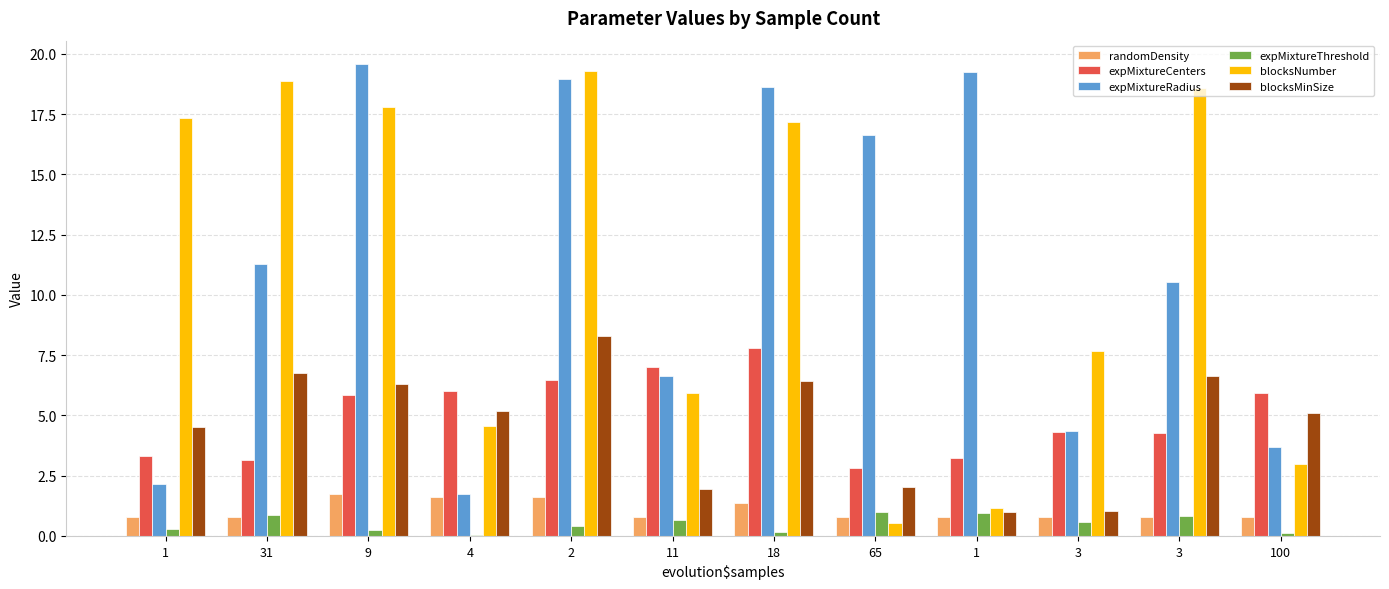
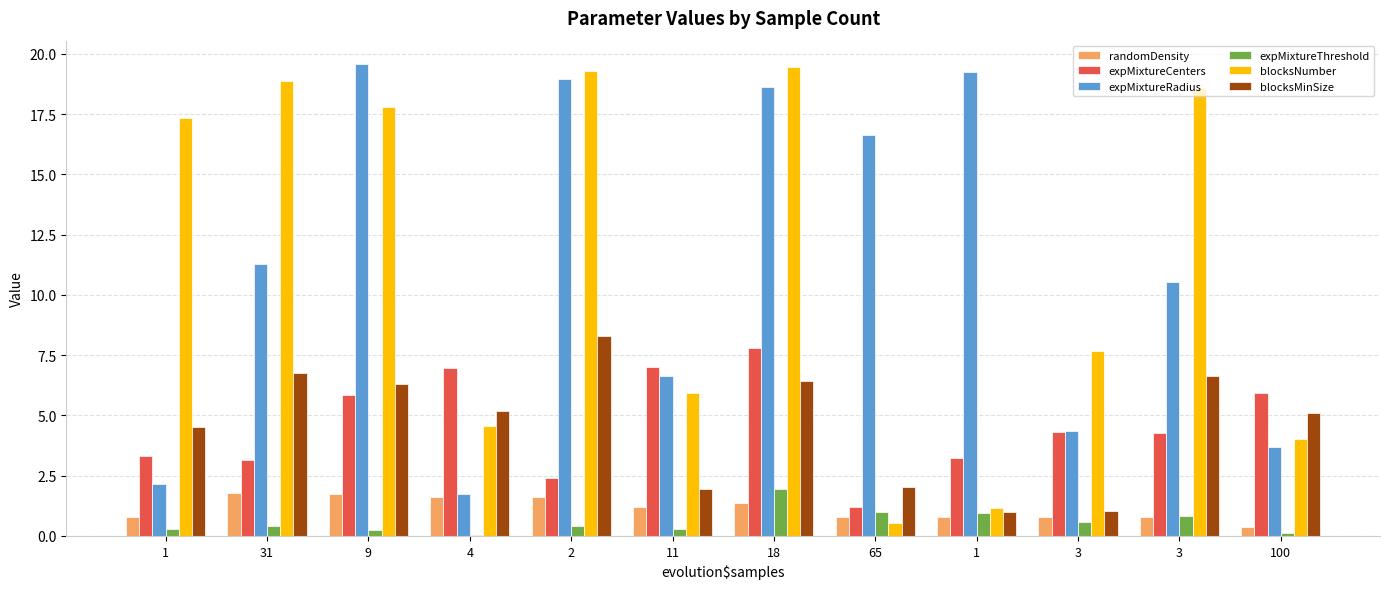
  {
    "randomDensity": {
-     "31": 0.8,
+     "31": 1.8,
      "9": 1.7,
      "4": 1.6,
      "2": 1.6,
-     "11": 0.8,
+     "11": 1.2,
      "18": 1.4,
      "65": 0.8,
-     "100": 0.8
+     "100": 0.4
    },
    "expMixtureCenters": {
      "31": 3.2,
      "9": 5.9,
-     "4": 6.0,
-     "2": 6.5,
+     "4": 6.9,
+     "2": 2.4,
      "11": 7.0,
      "18": 7.8,
-     "65": 2.8,
+     "65": 1.2,
      "100": 5.9
    },
    "expMixtureRadius": {
      "31": 11.3,
      "9": 19.6,
      "4": 1.7,
      "2": 19.0,
      "11": 6.7,
      "18": 18.6,
      "65": 16.6,
      "100": 3.7
    },
    "expMixtureThreshold": {
-     "31": 0.9,
+     "31": 0.4,
      "9": 0.2,
      "2": 0.4,
-     "11": 0.6,
-     "18": 0.2,
+     "11": 0.3,
+     "18": 2.0,
      "65": 1.0,
      "100": 0.1
    },
    "blocksNumber": {
      "31": 18.9,
      "9": 17.8,
      "4": 4.6,
      "2": 19.3,
      "11": 5.9,
-     "18": 17.2,
+     "18": 19.5,
      "65": 0.5,
-     "100": 3.0
+     "100": 4.0
    },
    "blocksMinSize": {
      "31": 6.7,
      "9": 6.3,
      "4": 5.2,
      "2": 8.3,
      "11": 1.9,
      "18": 6.4,
      "65": 2.0,
      "100": 5.1
    }
  }
